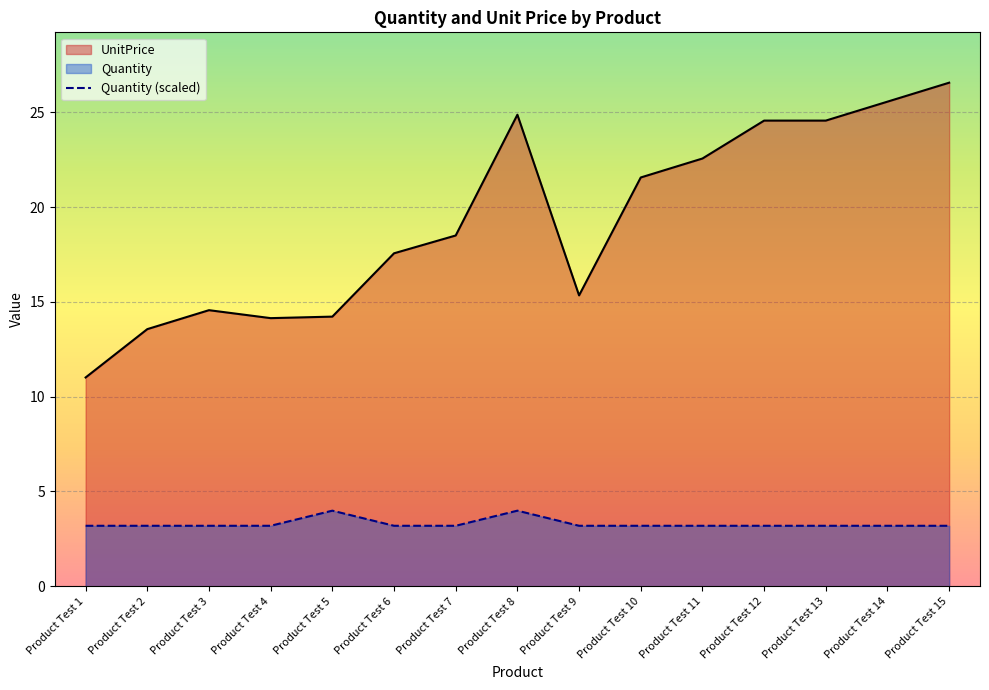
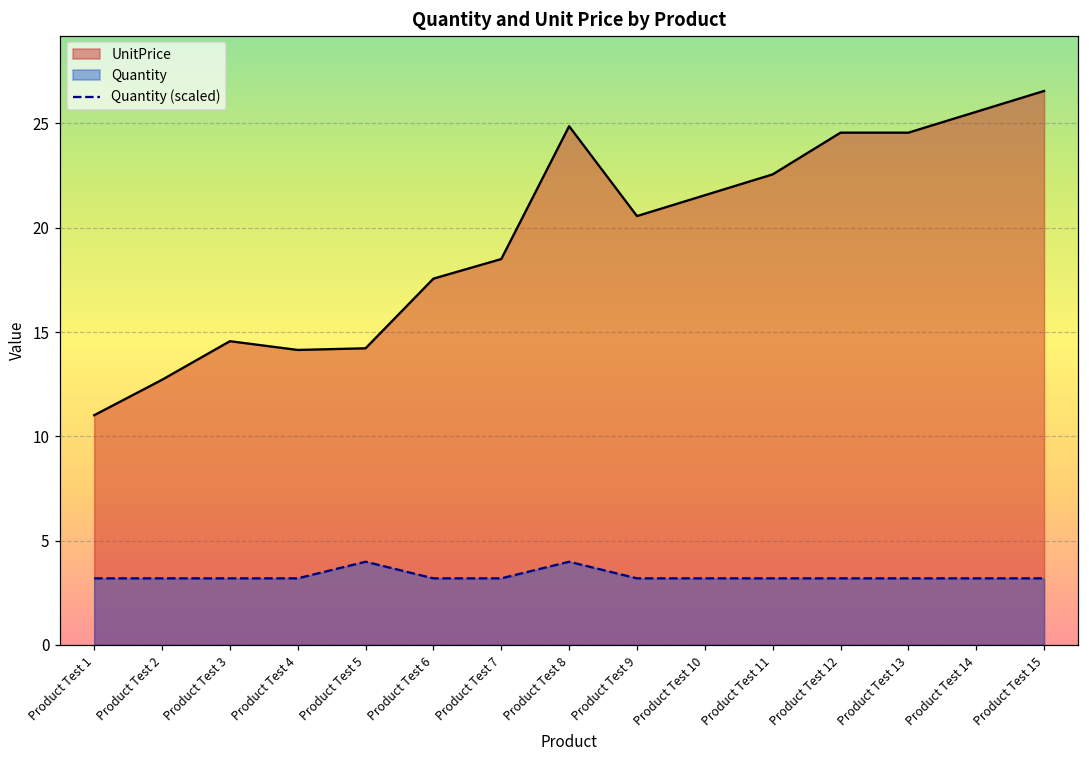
  {
    "UnitPrice": {
      "Product Test 1": 11.0,
-     "Product Test 2": 13.6,
+     "Product Test 2": 12.7,
      "Product Test 3": 14.6,
      "Product Test 4": 14.1,
      "Product Test 5": 14.2,
      "Product Test 6": 17.6,
      "Product Test 7": 18.5,
      "Product Test 8": 24.9,
-     "Product Test 9": 15.3,
+     "Product Test 9": 20.6,
      "Product Test 10": 21.6,
      "Product Test 11": 22.6,
      "Product Test 12": 24.6,
      "Product Test 13": 24.6,
      "Product Test 14": 25.6,
      "Product Test 15": 26.6
    },
    "Quantity": {
      "Product Test 1": 3.2,
      "Product Test 2": 3.2,
      "Product Test 3": 3.2,
      "Product Test 4": 3.2,
      "Product Test 5": 4.0,
      "Product Test 6": 3.2,
      "Product Test 7": 3.2,
      "Product Test 8": 4.0,
      "Product Test 9": 3.2,
      "Product Test 10": 3.2,
      "Product Test 11": 3.2,
      "Product Test 12": 3.2,
      "Product Test 13": 3.2,
      "Product Test 14": 3.2,
      "Product Test 15": 3.2
    }
  }
